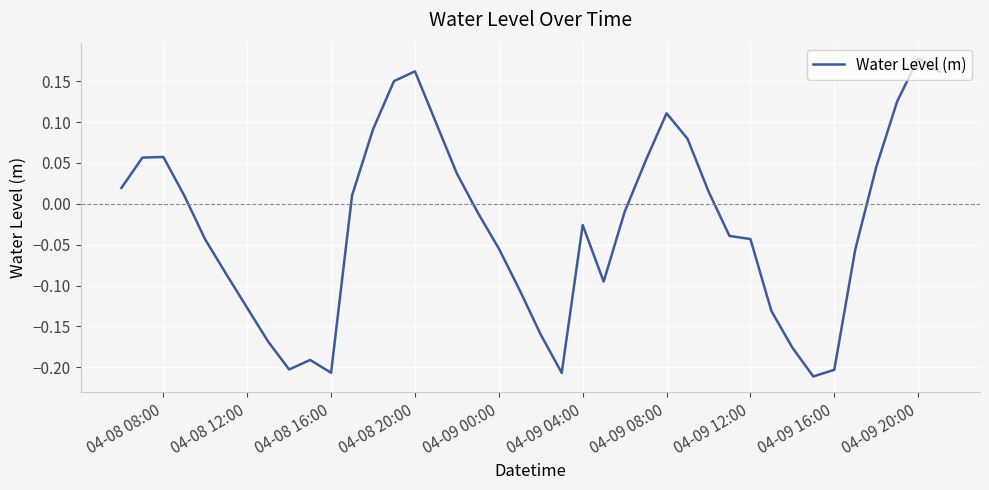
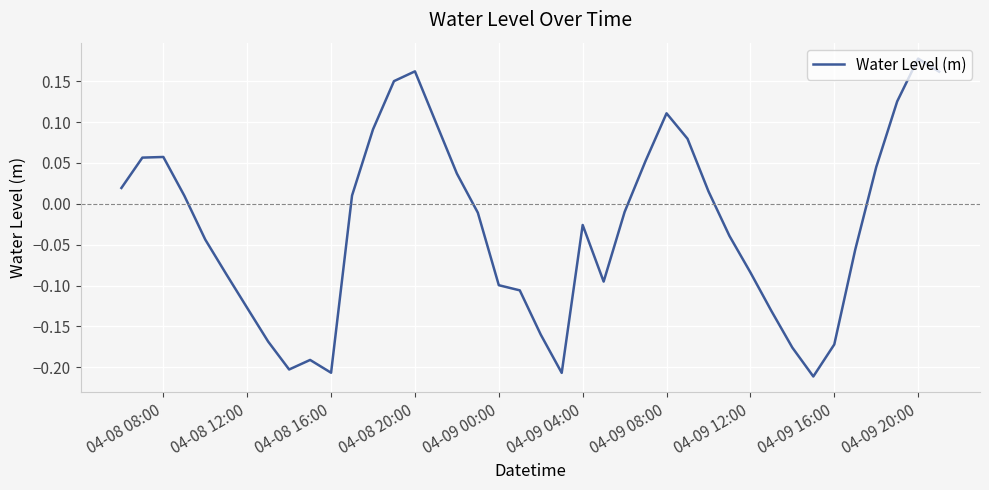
  {
    "04-08 08:00": 0.06,
    "04-08 12:00": -0.13,
    "04-08 16:00": -0.21,
    "04-08 20:00": 0.16,
-   "04-09 00:00": -0.05,
+   "04-09 00:00": -0.10,
    "04-09 04:00": -0.03,
    "04-09 08:00": 0.11,
-   "04-09 12:00": -0.04,
-   "04-09 16:00": -0.20
+   "04-09 12:00": -0.08,
+   "04-09 16:00": -0.17
  }
